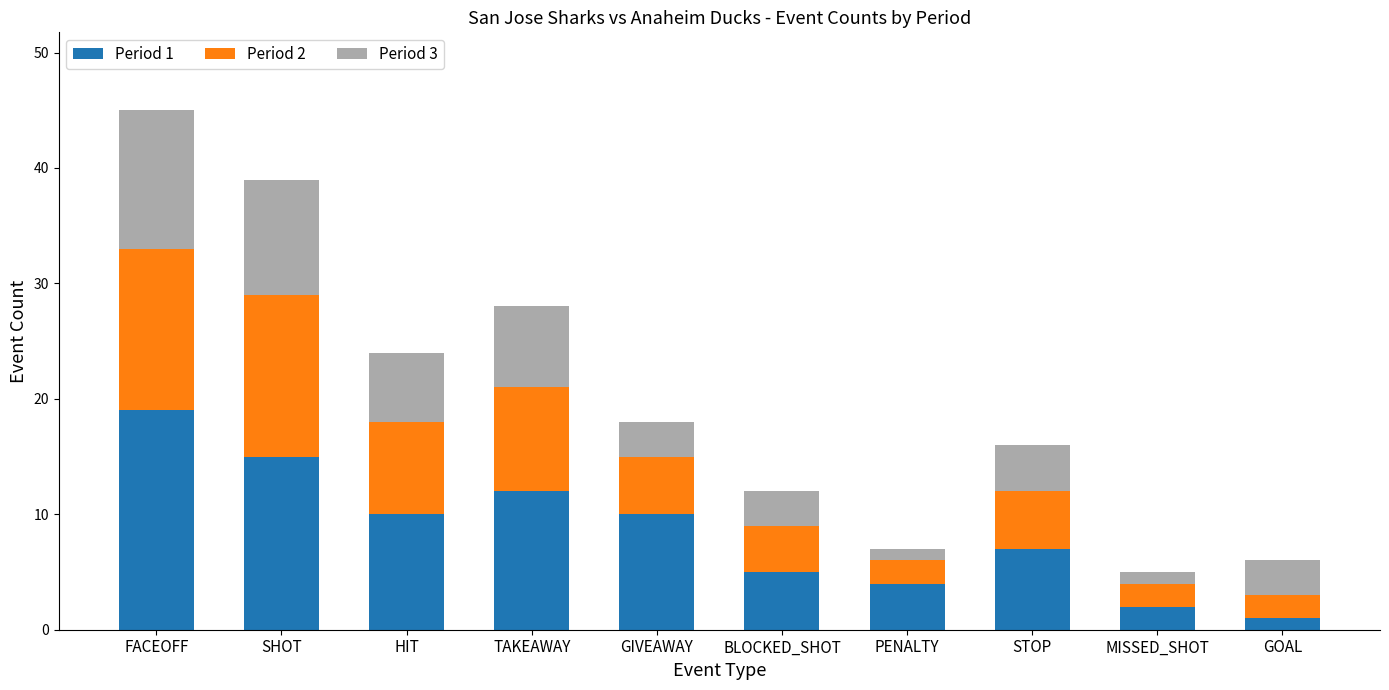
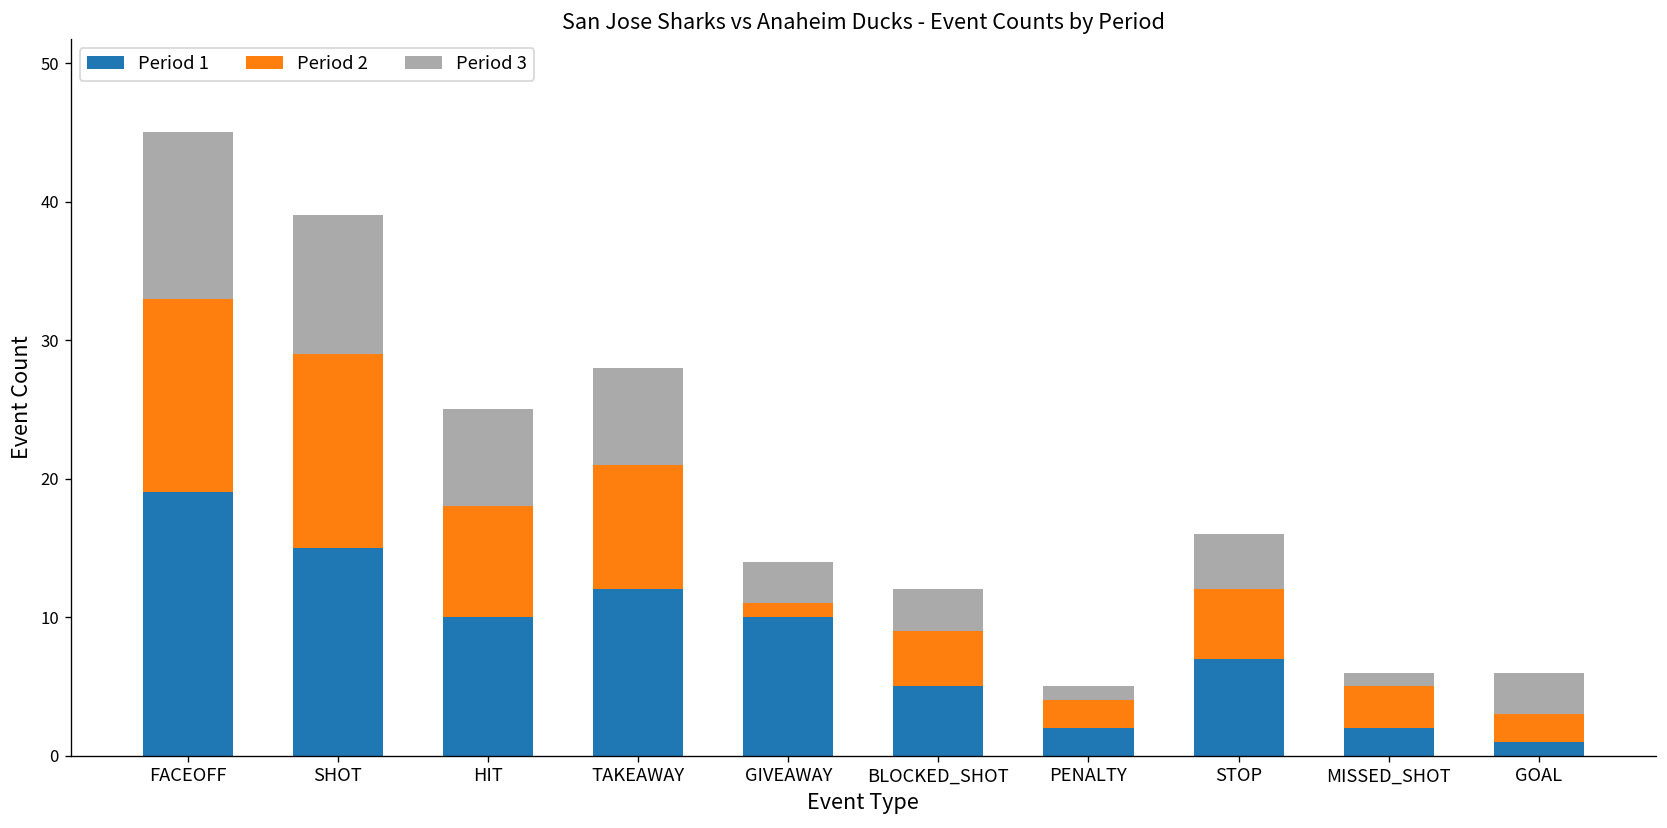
  {
    "Period 1": {
      "FACEOFF": 19,
      "SHOT": 15,
      "HIT": 10,
      "TAKEAWAY": 12,
      "GIVEAWAY": 10,
      "BLOCKED_SHOT": 5,
-     "PENALTY": 4,
+     "PENALTY": 2,
      "STOP": 7,
      "MISSED_SHOT": 2,
      "GOAL": 1
    },
    "Period 2": {
      "FACEOFF": 14,
      "SHOT": 14,
      "HIT": 8,
      "TAKEAWAY": 9,
-     "GIVEAWAY": 5,
+     "GIVEAWAY": 1,
      "BLOCKED_SHOT": 4,
      "PENALTY": 2,
      "STOP": 5,
-     "MISSED_SHOT": 2,
+     "MISSED_SHOT": 3,
      "GOAL": 2
    },
    "Period 3": {
      "FACEOFF": 12,
      "SHOT": 10,
-     "HIT": 6,
+     "HIT": 7,
      "TAKEAWAY": 7,
      "GIVEAWAY": 3,
      "BLOCKED_SHOT": 3,
      "PENALTY": 1,
      "STOP": 4,
      "MISSED_SHOT": 1,
      "GOAL": 3
    }
  }
